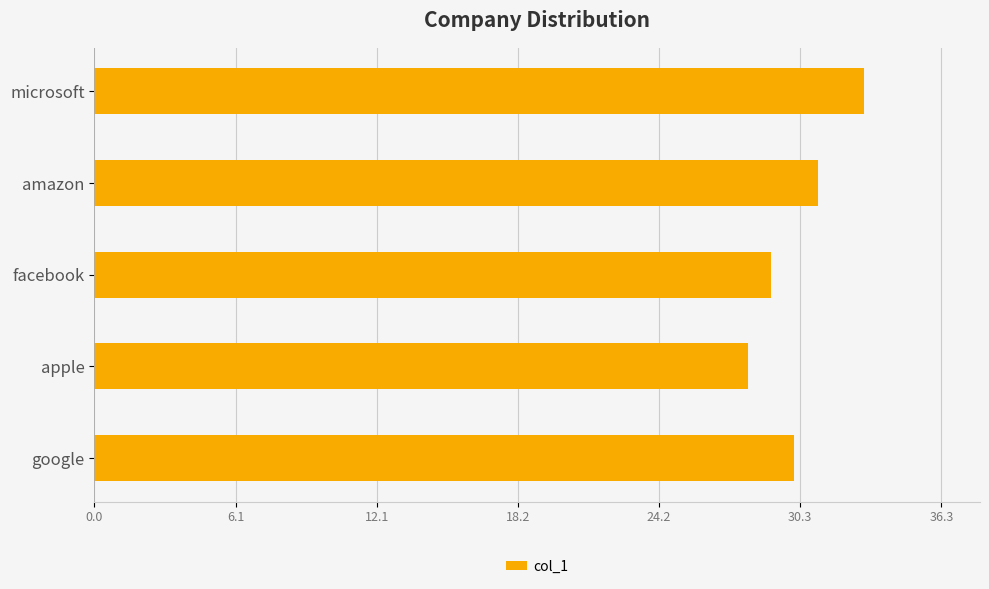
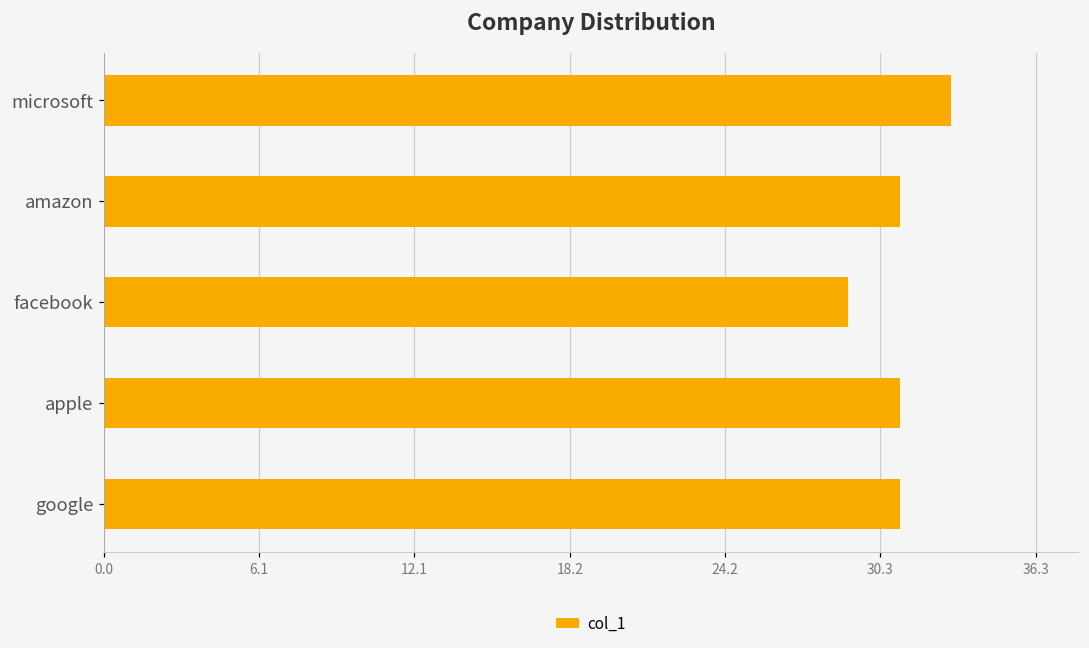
  {
    "microsoft": 33,
    "amazon": 31,
    "facebook": 29,
-   "apple": 28,
-   "google": 30
+   "apple": 31,
+   "google": 31
  }
